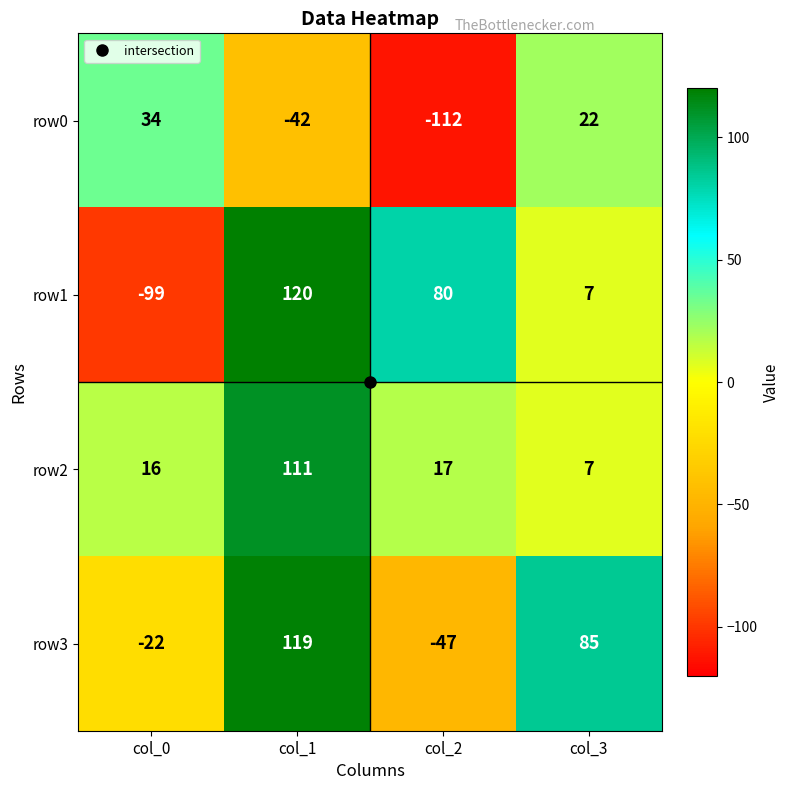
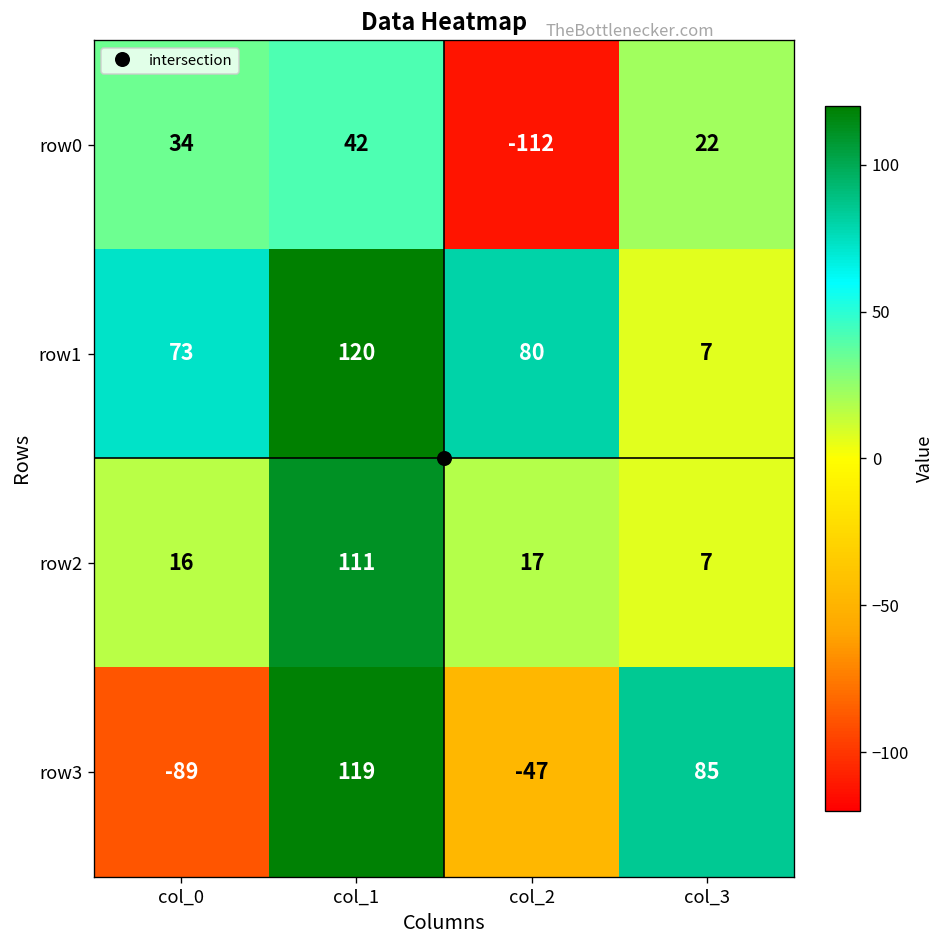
  {
    "row0": {
      "col_0": 34,
-     "col_1": -42,
+     "col_1": 42,
      "col_2": -112,
      "col_3": 22
    },
    "row1": {
-     "col_0": -99,
+     "col_0": 73,
      "col_1": 120,
      "col_2": 80,
      "col_3": 7
    },
    "row2": {
      "col_0": 16,
      "col_1": 111,
      "col_2": 17,
      "col_3": 7
    },
    "row3": {
-     "col_0": -22,
+     "col_0": -89,
      "col_1": 119,
      "col_2": -47,
      "col_3": 85
    }
  }
